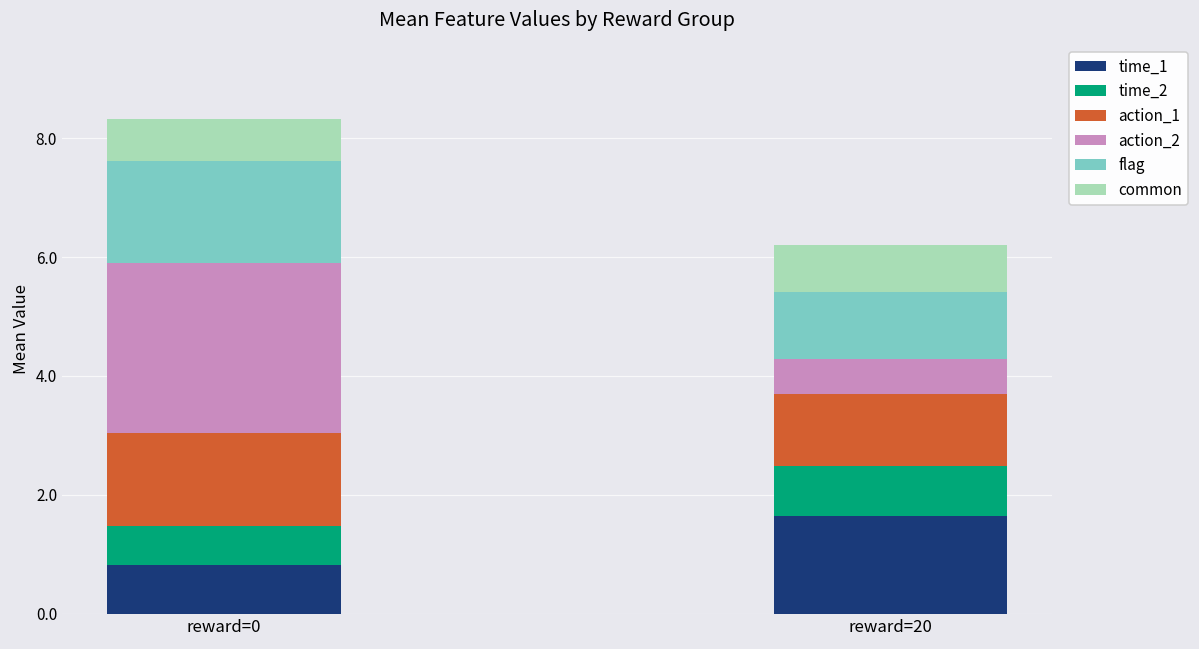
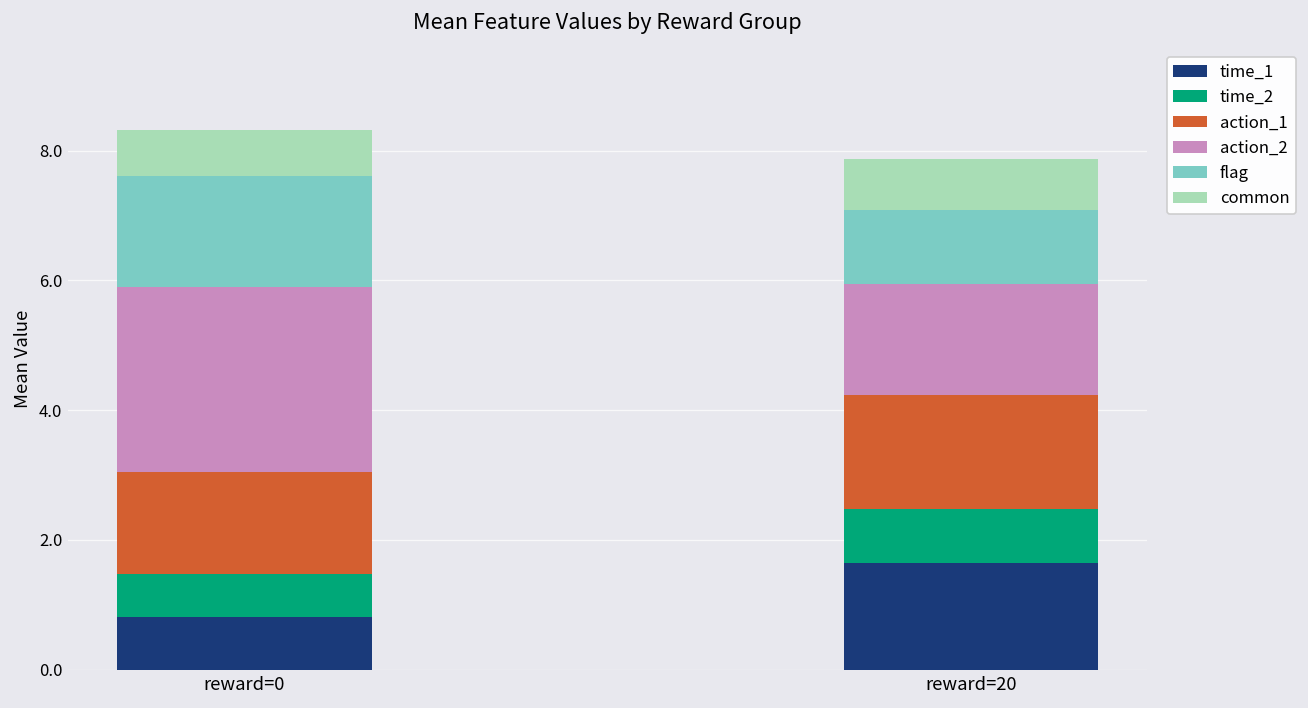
  {
    "time_1": {
      "reward=0": 0.8,
      "reward=20": 1.7
    },
    "time_2": {
      "reward=0": 0.7,
      "reward=20": 0.8
    },
    "action_1": {
      "reward=0": 1.6,
-     "reward=20": 1.2
+     "reward=20": 1.7
    },
    "action_2": {
      "reward=0": 2.9,
-     "reward=20": 0.6
+     "reward=20": 1.7
    }
  }
